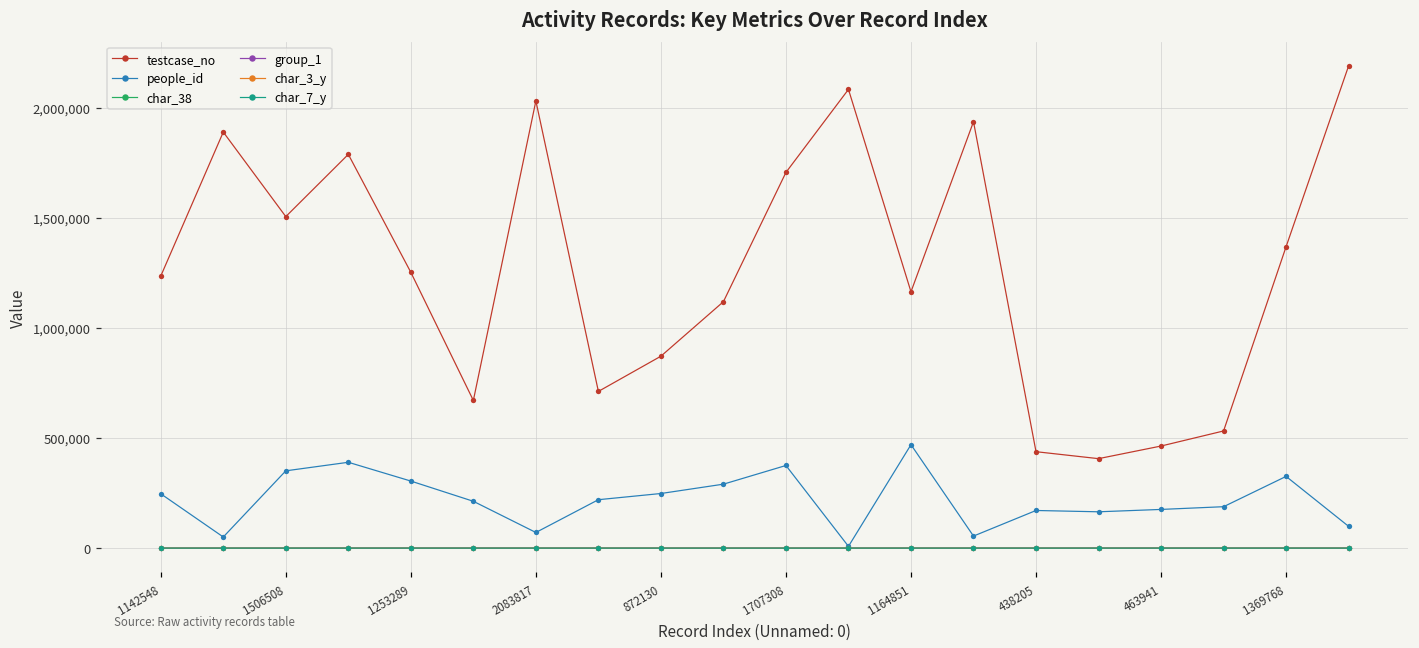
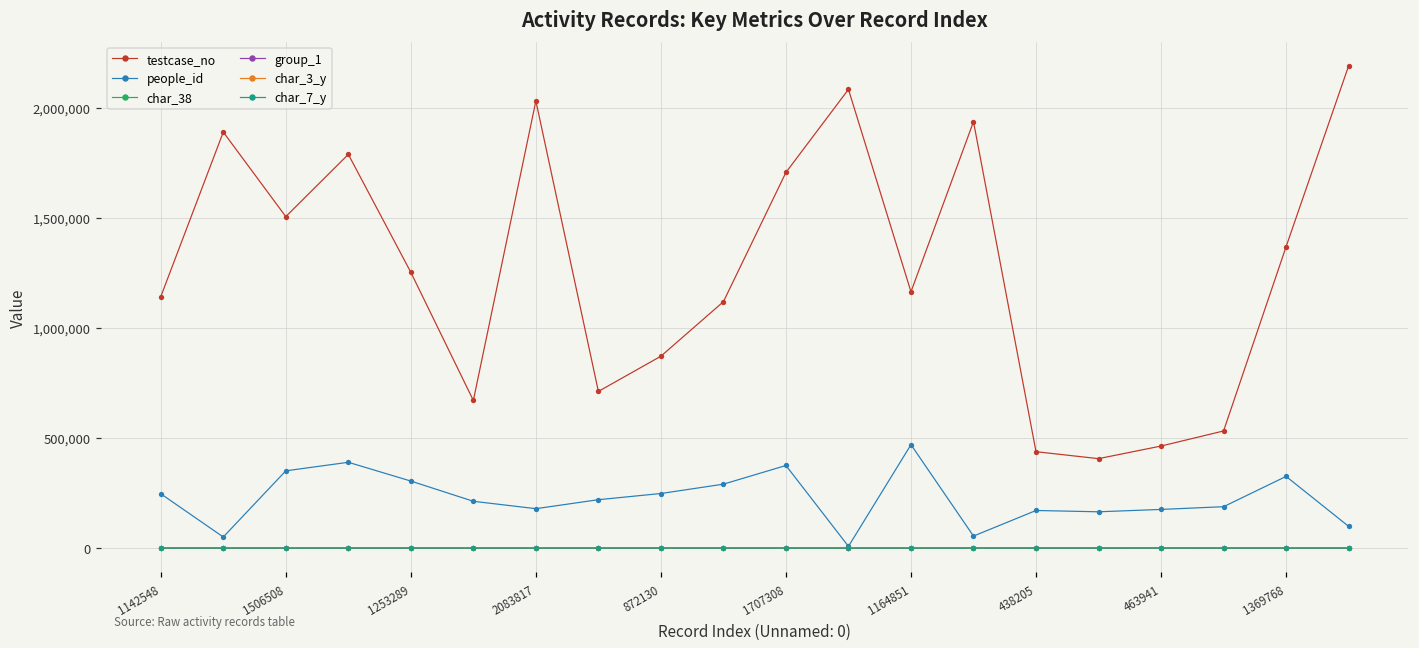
  {
    "testcase_no": {
-     "1142548": "1,240,000",
+     "1142548": "1,140,000",
      "1506508": "1,510,000",
      "1253289": "1,250,000",
      "2083817": "2,030,000",
      "872130": "870,000",
      "1707308": "1,710,000",
      "1164851": "1,160,000",
      "438205": "440,000",
      "463941": "460,000",
      "1369768": "1,370,000"
    },
    "people_id": {
      "1142548": "250,000",
      "1506508": "350,000",
      "1253289": "300,000",
-     "2083817": "70,000",
+     "2083817": "180,000",
      "872130": "250,000",
      "1707308": "380,000",
      "1164851": "470,000",
      "438205": "170,000",
      "463941": "180,000",
      "1369768": "330,000"
    },
    "char_7_y": {
      "1142548": "0",
      "1506508": "0",
      "1253289": "0",
      "2083817": "0",
      "872130": "0",
      "1707308": "0",
      "1164851": "0",
      "438205": "0",
      "463941": "0",
      "1369768": "0"
    }
  }
